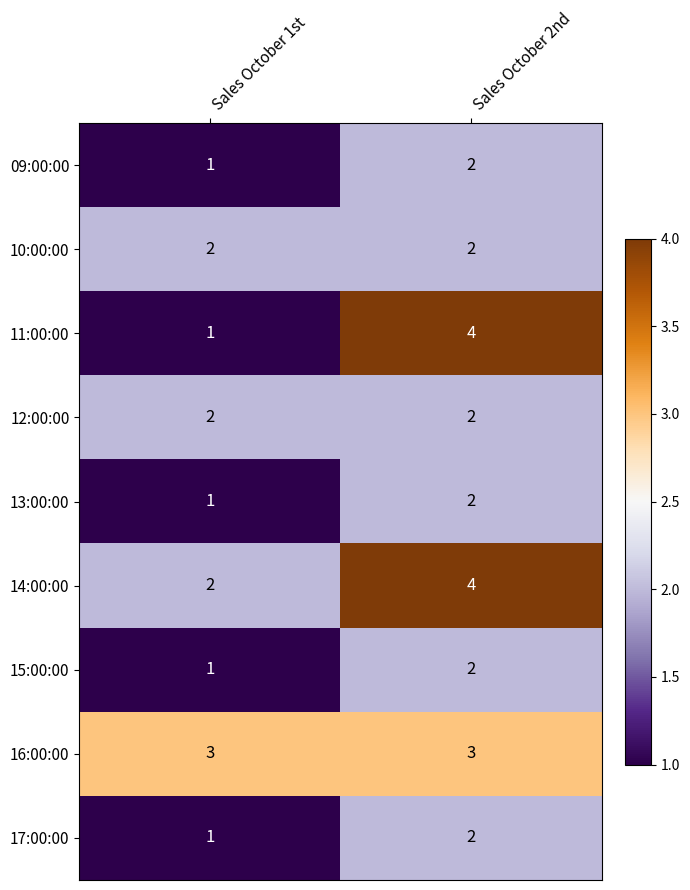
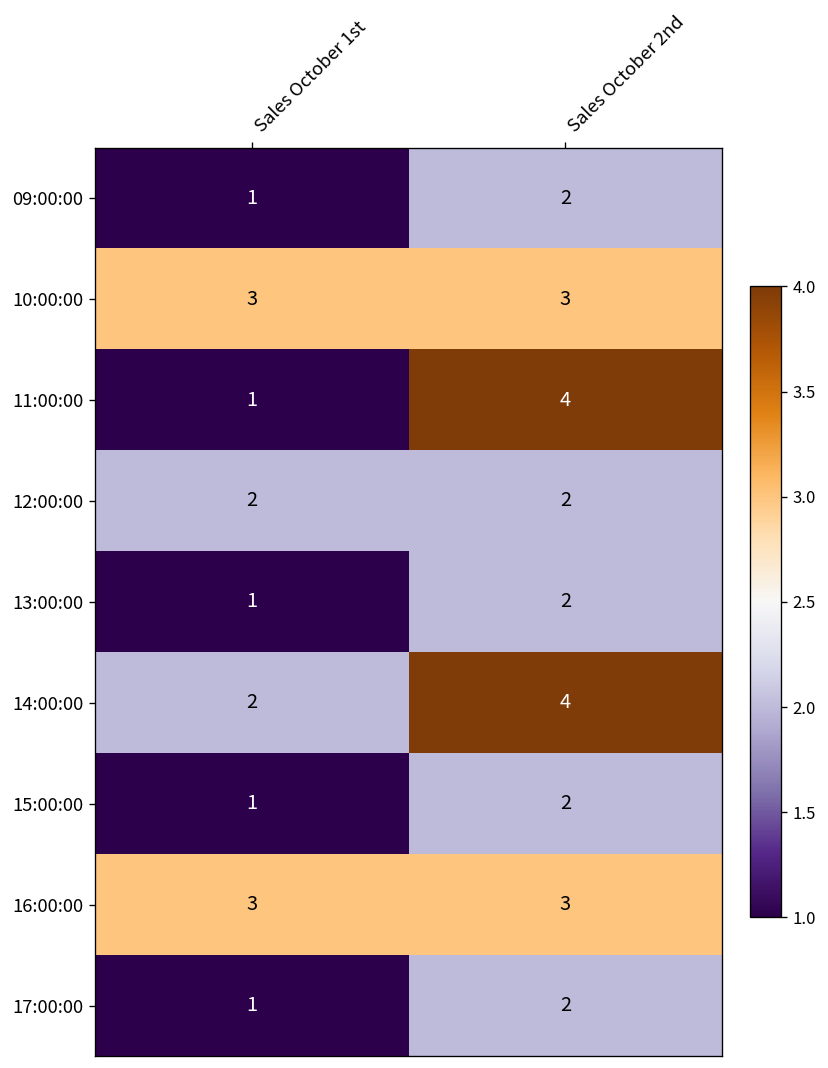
  {
    "09:00:00": {
      "Sales October 1st": 1,
      "Sales October 2nd": 2
    },
    "10:00:00": {
-     "Sales October 1st": 2,
-     "Sales October 2nd": 2
+     "Sales October 1st": 3,
+     "Sales October 2nd": 3
    },
    "11:00:00": {
      "Sales October 1st": 1,
      "Sales October 2nd": 4
    },
    "12:00:00": {
      "Sales October 1st": 2,
      "Sales October 2nd": 2
    },
    "13:00:00": {
      "Sales October 1st": 1,
      "Sales October 2nd": 2
    },
    "14:00:00": {
      "Sales October 1st": 2,
      "Sales October 2nd": 4
    },
    "15:00:00": {
      "Sales October 1st": 1,
      "Sales October 2nd": 2
    },
    "16:00:00": {
      "Sales October 1st": 3,
      "Sales October 2nd": 3
    },
    "17:00:00": {
      "Sales October 1st": 1,
      "Sales October 2nd": 2
    }
  }
